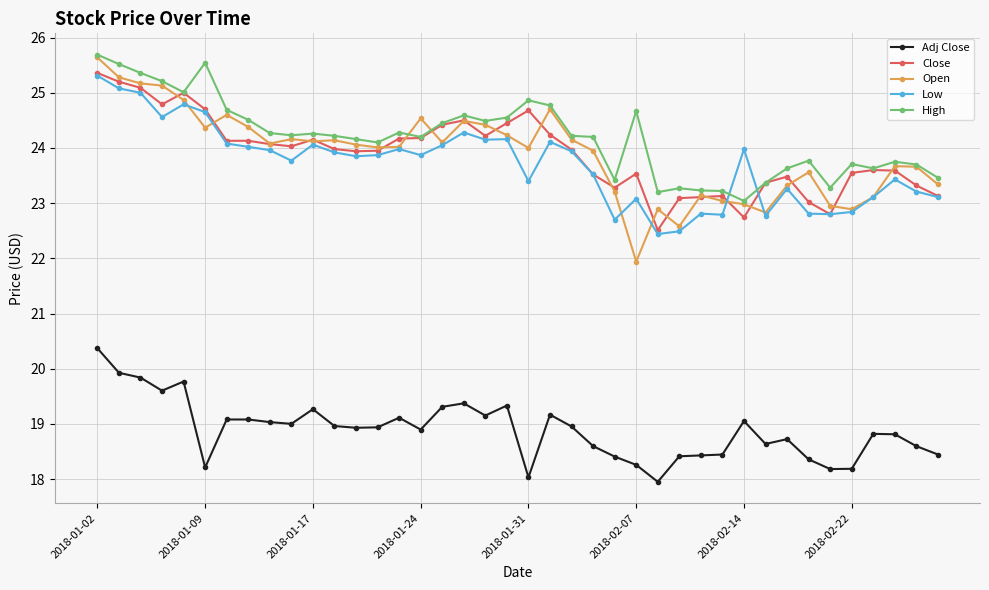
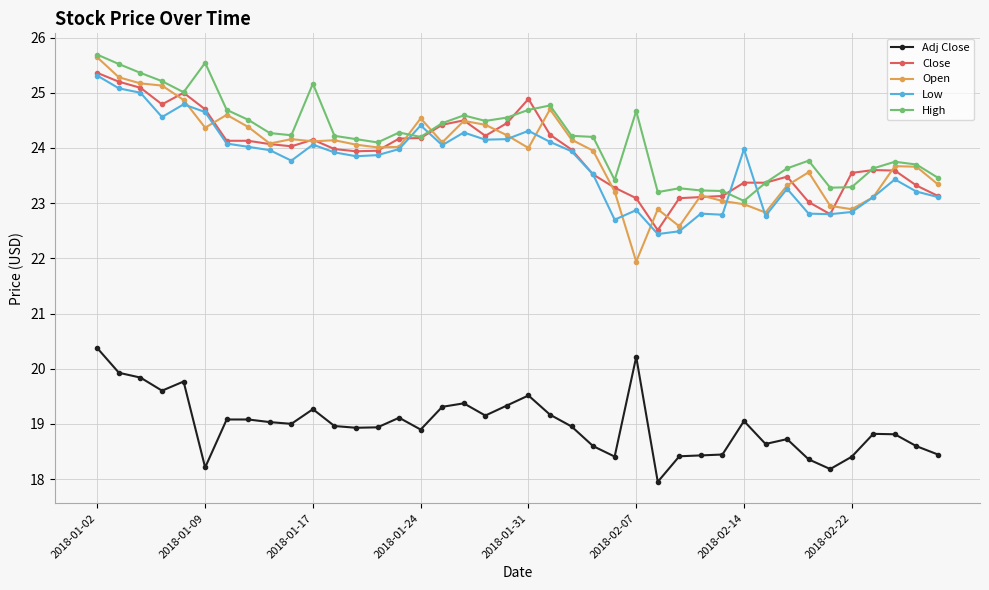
  {
    "Adj Close": {
      "2018-01-02": 20.4,
      "2018-01-09": 18.2,
      "2018-01-17": 19.3,
      "2018-01-24": 18.9,
-     "2018-01-31": 18.0,
-     "2018-02-07": 18.3,
+     "2018-01-31": 19.5,
+     "2018-02-07": 20.2,
      "2018-02-14": 19.1,
-     "2018-02-22": 18.2
+     "2018-02-22": 18.4
    },
    "Close": {
      "2018-01-02": 25.4,
      "2018-01-09": 24.7,
-     "2018-01-31": 24.7,
-     "2018-02-07": 23.5,
-     "2018-02-14": 22.7,
+     "2018-01-31": 24.9,
+     "2018-02-07": 23.1,
+     "2018-02-14": 23.4,
      "2018-02-22": 23.5
    },
    "Open": {
      "2018-01-02": 25.6,
      "2018-01-09": 24.4,
      "2018-01-24": 24.5,
      "2018-01-31": 24.0,
      "2018-02-07": 21.9,
      "2018-02-14": 23.0,
      "2018-02-22": 22.9
    },
    "Low": {
      "2018-01-02": 25.3,
      "2018-01-09": 24.6,
      "2018-01-17": 24.1,
-     "2018-01-24": 23.9,
-     "2018-01-31": 23.4,
-     "2018-02-07": 23.1,
+     "2018-01-24": 24.4,
+     "2018-01-31": 24.3,
+     "2018-02-07": 22.9,
      "2018-02-14": 24.0,
      "2018-02-22": 22.8
    },
    "High": {
      "2018-01-02": 25.7,
      "2018-01-09": 25.5,
-     "2018-01-17": 24.3,
-     "2018-01-31": 24.9,
+     "2018-01-17": 25.2,
+     "2018-01-31": 24.7,
      "2018-02-07": 24.7,
      "2018-02-14": 23.0,
-     "2018-02-22": 23.7
+     "2018-02-22": 23.3
    }
  }
